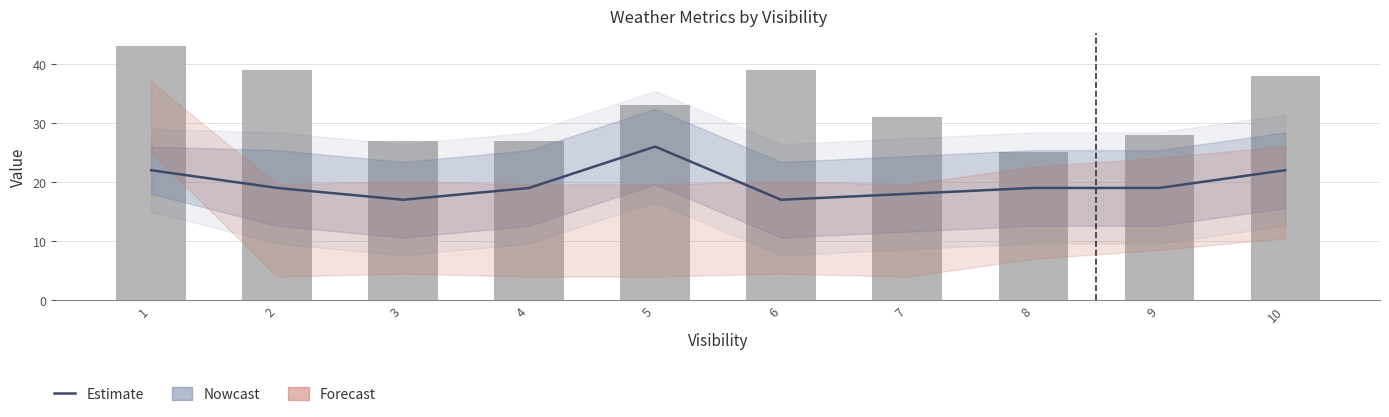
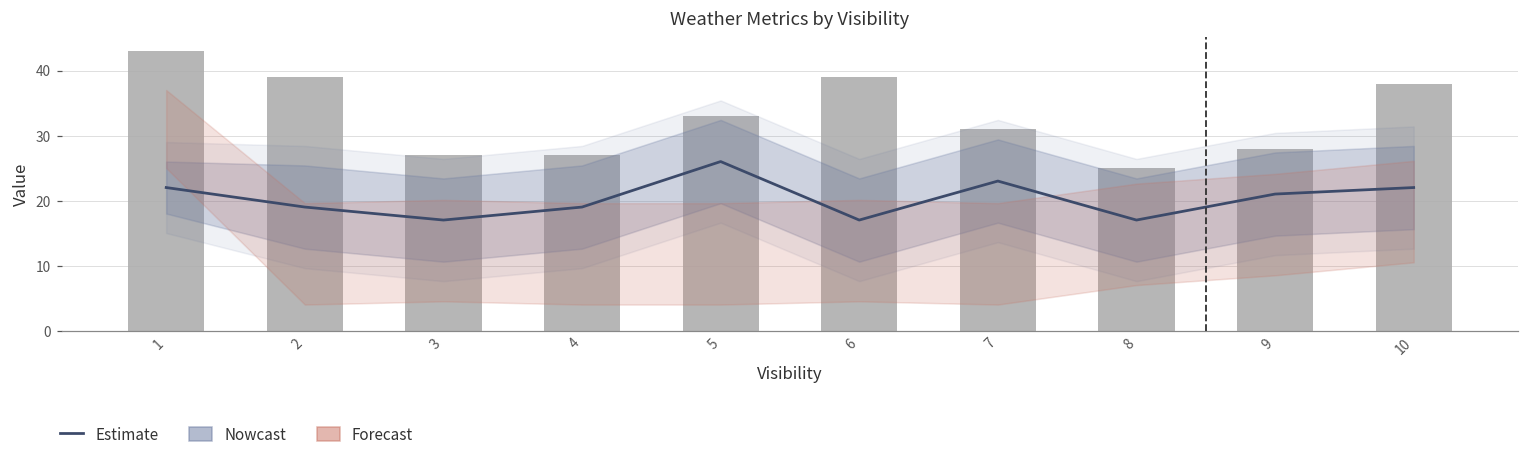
  {
    "Estimate": {
      "1": 22,
      "2": 19,
      "3": 17,
      "4": 19,
      "5": 26,
      "6": 17,
-     "7": 18,
-     "8": 19,
-     "9": 19,
+     "7": 23,
+     "8": 17,
+     "9": 21,
      "10": 22
    }
  }
